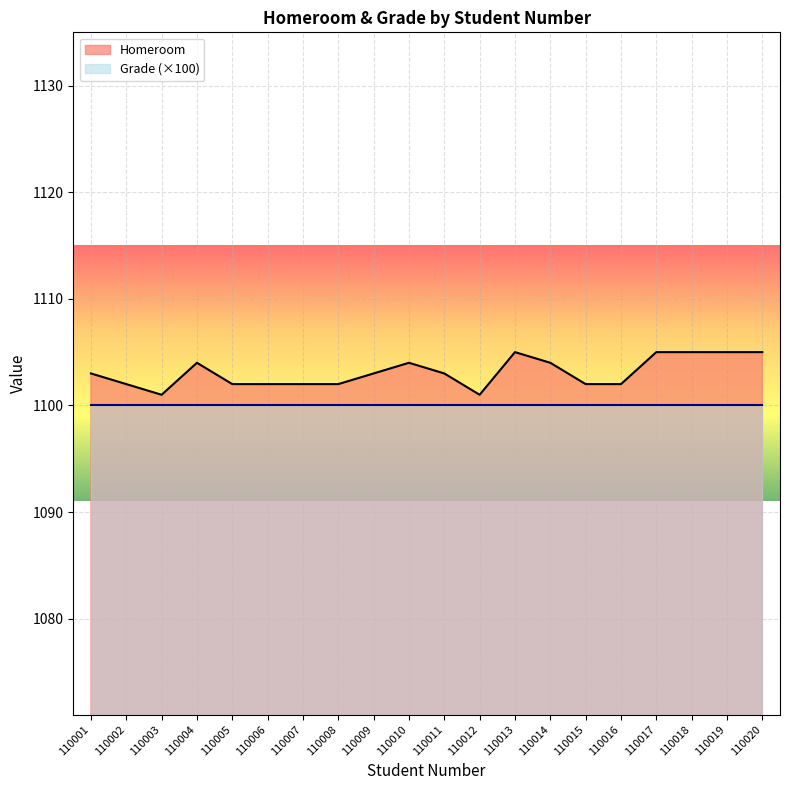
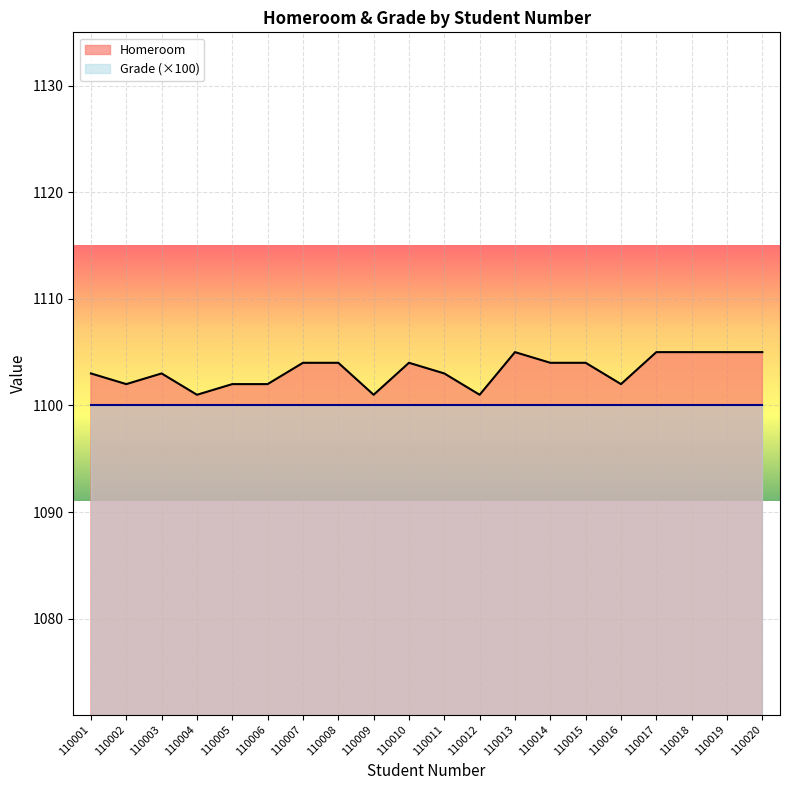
  {
    "Homeroom": {
      "110001": 1103,
      "110002": 1102,
-     "110003": 1101,
-     "110004": 1104,
+     "110003": 1103,
+     "110004": 1101,
      "110005": 1102,
      "110006": 1102,
-     "110007": 1102,
-     "110008": 1102,
-     "110009": 1103,
+     "110007": 1104,
+     "110008": 1104,
+     "110009": 1101,
      "110010": 1104,
      "110011": 1103,
      "110012": 1101,
      "110013": 1105,
      "110014": 1104,
-     "110015": 1102,
+     "110015": 1104,
      "110016": 1102,
      "110017": 1105,
      "110018": 1105,
      "110019": 1105,
      "110020": 1105
    },
    "Grade (×100)": {
      "110001": 1100,
      "110002": 1100,
      "110003": 1100,
      "110004": 1100,
      "110005": 1100,
      "110006": 1100,
      "110007": 1100,
      "110008": 1100,
      "110009": 1100,
      "110010": 1100,
      "110011": 1100,
      "110012": 1100,
      "110013": 1100,
      "110014": 1100,
      "110015": 1100,
      "110016": 1100,
      "110017": 1100,
      "110018": 1100,
      "110019": 1100,
      "110020": 1100
    }
  }
